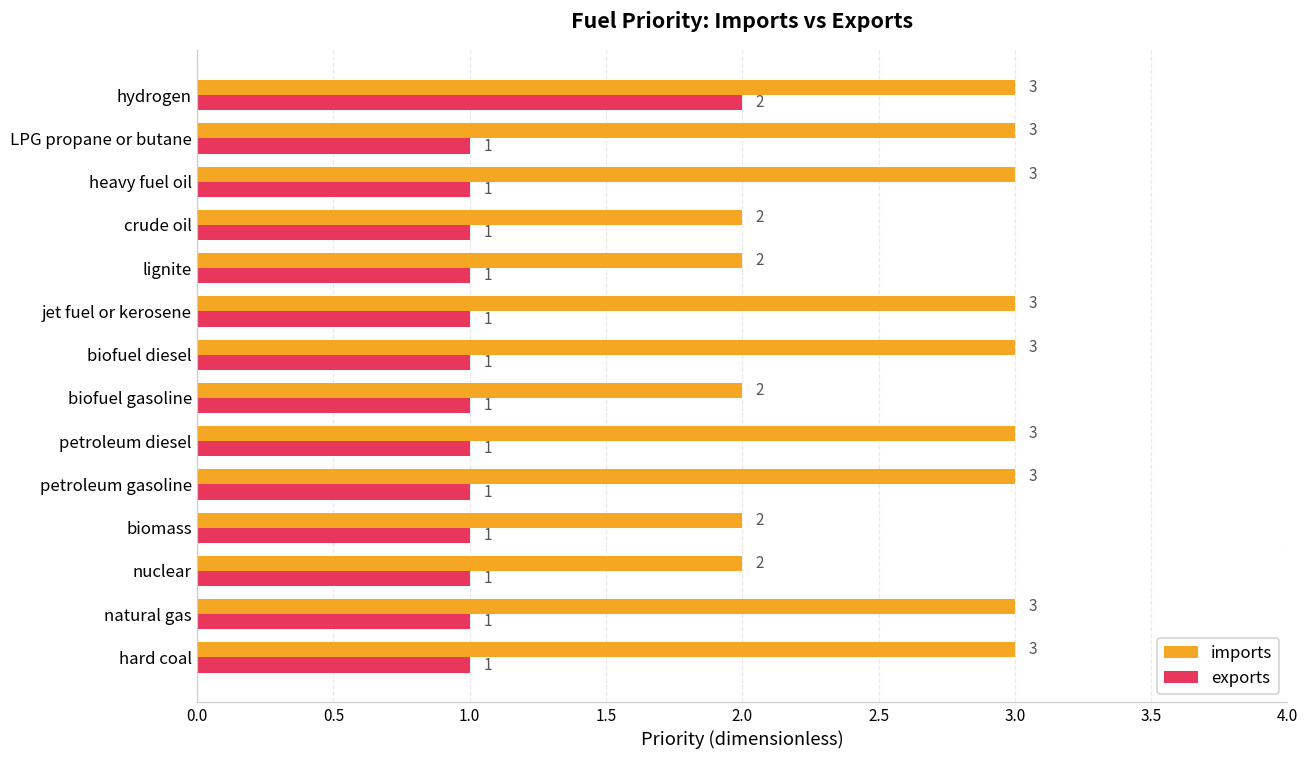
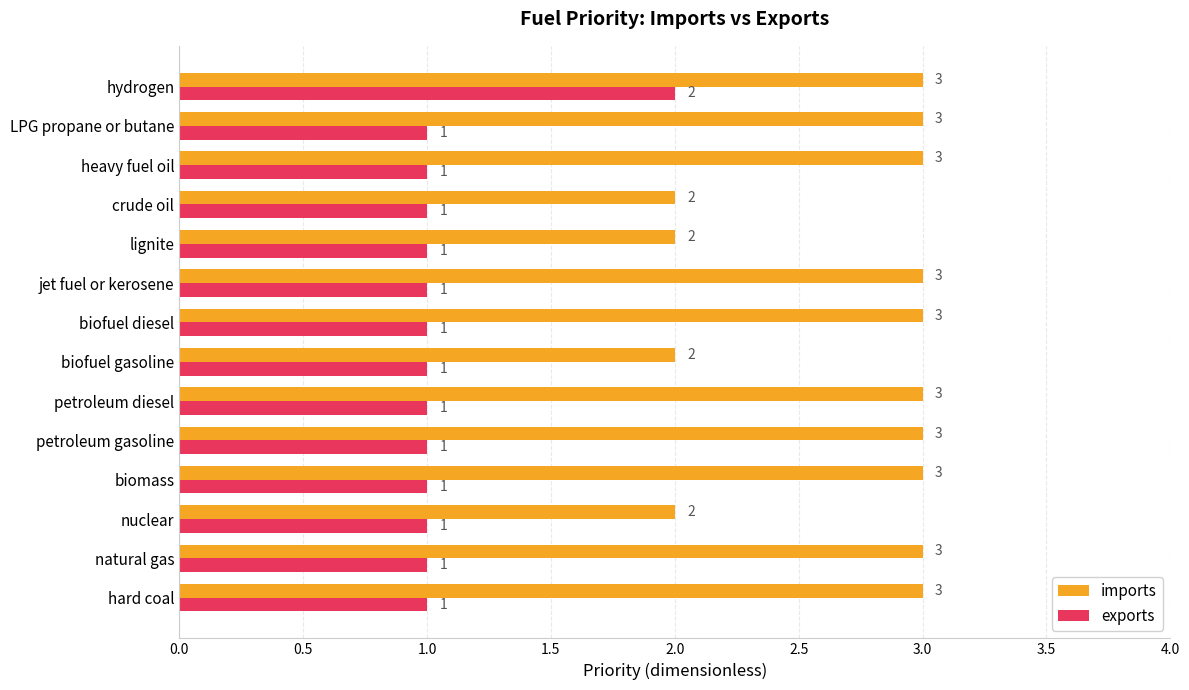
  {
    "imports": {
      "hydrogen": 3,
      "LPG propane or butane": 3,
      "heavy fuel oil": 3,
      "crude oil": 2,
      "lignite": 2,
      "jet fuel or kerosene": 3,
      "biofuel diesel": 3,
      "biofuel gasoline": 2,
      "petroleum diesel": 3,
      "petroleum gasoline": 3,
-     "biomass": 2,
+     "biomass": 3,
      "nuclear": 2,
      "natural gas": 3,
      "hard coal": 3
    },
    "exports": {
      "hydrogen": 2,
      "LPG propane or butane": 1,
      "heavy fuel oil": 1,
      "crude oil": 1,
      "lignite": 1,
      "jet fuel or kerosene": 1,
      "biofuel diesel": 1,
      "biofuel gasoline": 1,
      "petroleum diesel": 1,
      "petroleum gasoline": 1,
      "biomass": 1,
      "nuclear": 1,
      "natural gas": 1,
      "hard coal": 1
    }
  }
